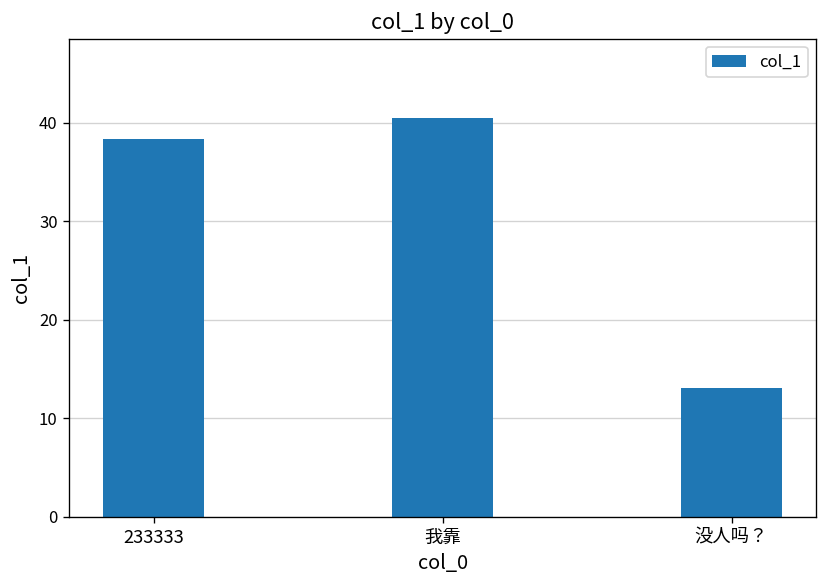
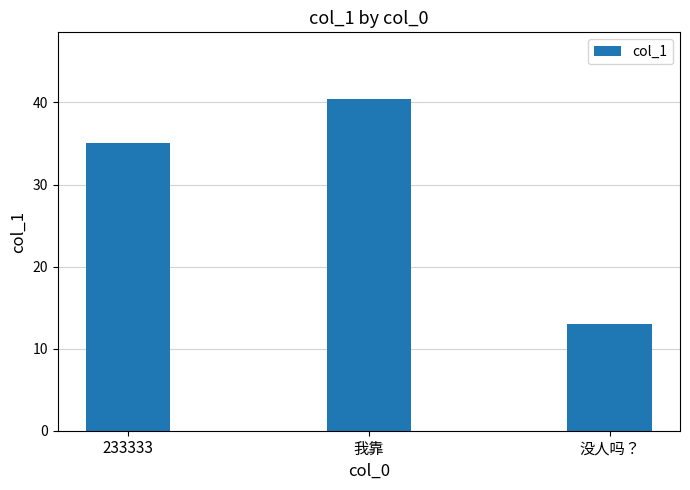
  {
-   "233333": 38,
+   "233333": 35,
    "我靠": 40,
    "没人吗？": 13
  }
